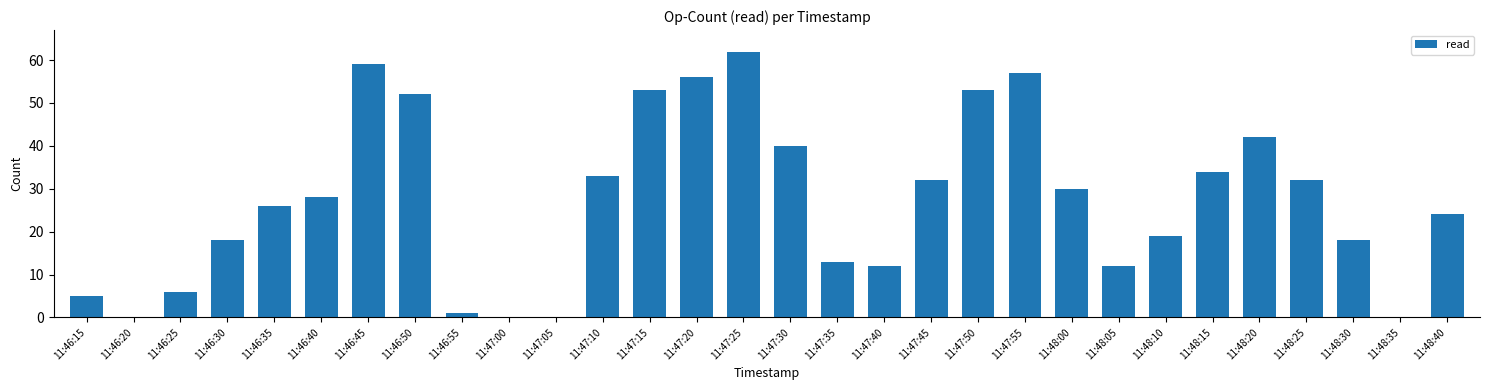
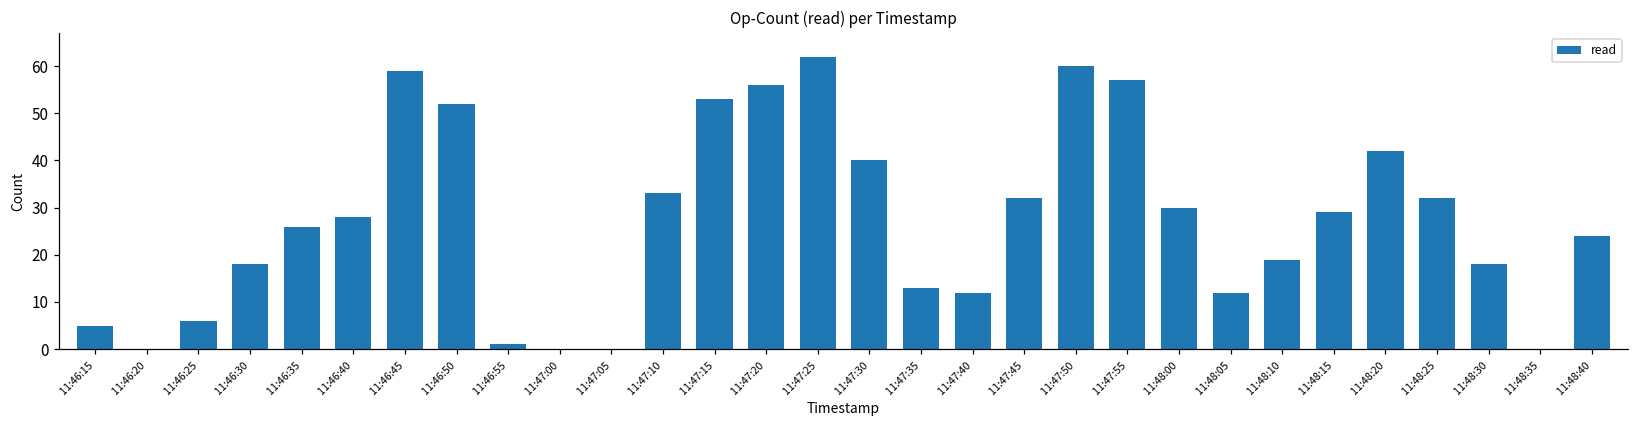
  {
    "11:46:15": 5,
    "11:46:20": 0,
    "11:46:25": 6,
    "11:46:30": 18,
    "11:46:35": 26,
    "11:46:40": 28,
    "11:46:45": 59,
    "11:46:50": 52,
    "11:46:55": 1,
    "11:47:00": 0,
    "11:47:05": 0,
    "11:47:10": 33,
    "11:47:15": 53,
    "11:47:20": 56,
    "11:47:25": 62,
    "11:47:30": 40,
    "11:47:35": 13,
    "11:47:40": 12,
    "11:47:45": 32,
-   "11:47:50": 53,
+   "11:47:50": 60,
    "11:47:55": 57,
    "11:48:00": 30,
    "11:48:05": 12,
    "11:48:10": 19,
-   "11:48:15": 34,
+   "11:48:15": 29,
    "11:48:20": 42,
    "11:48:25": 32,
    "11:48:30": 18,
    "11:48:35": 0,
    "11:48:40": 24
  }
